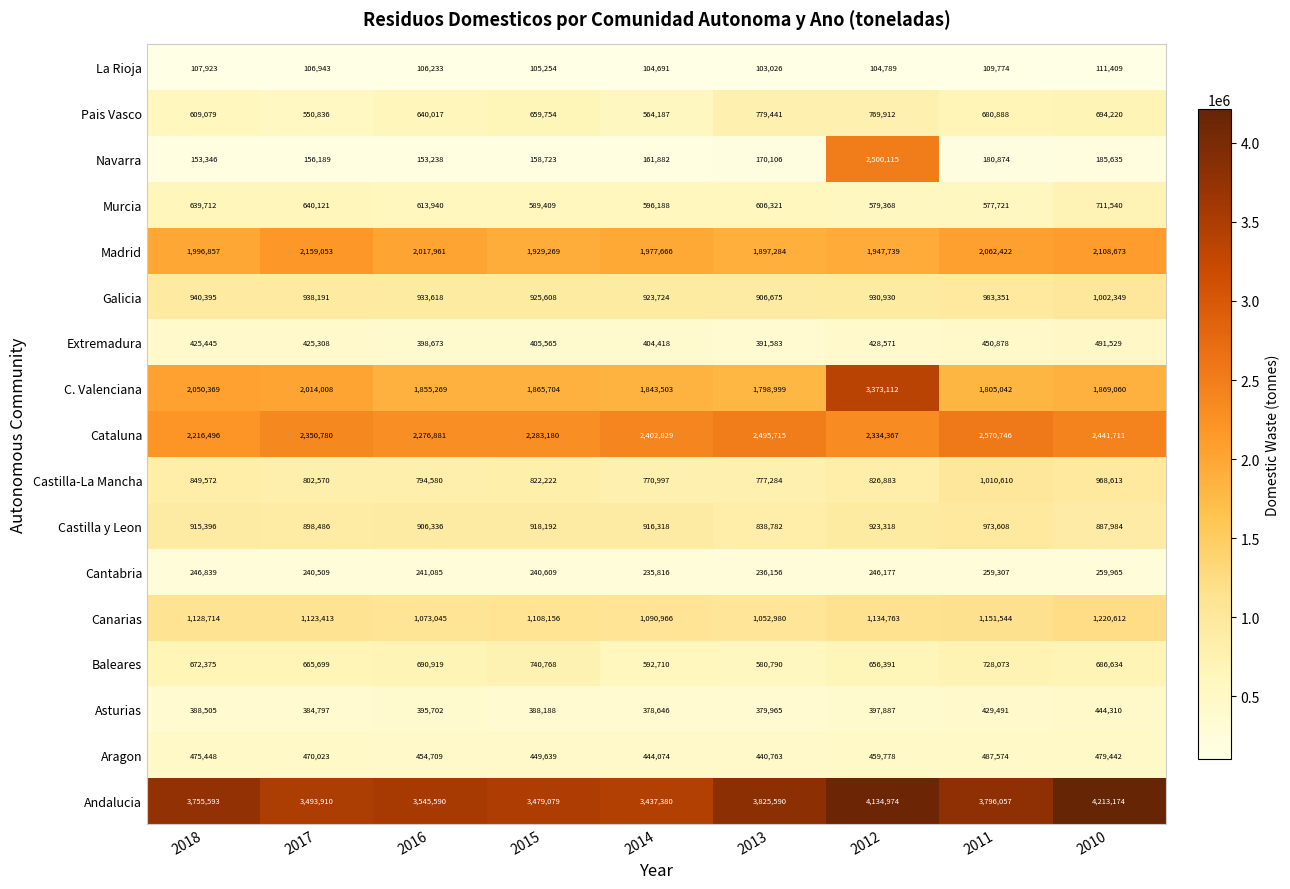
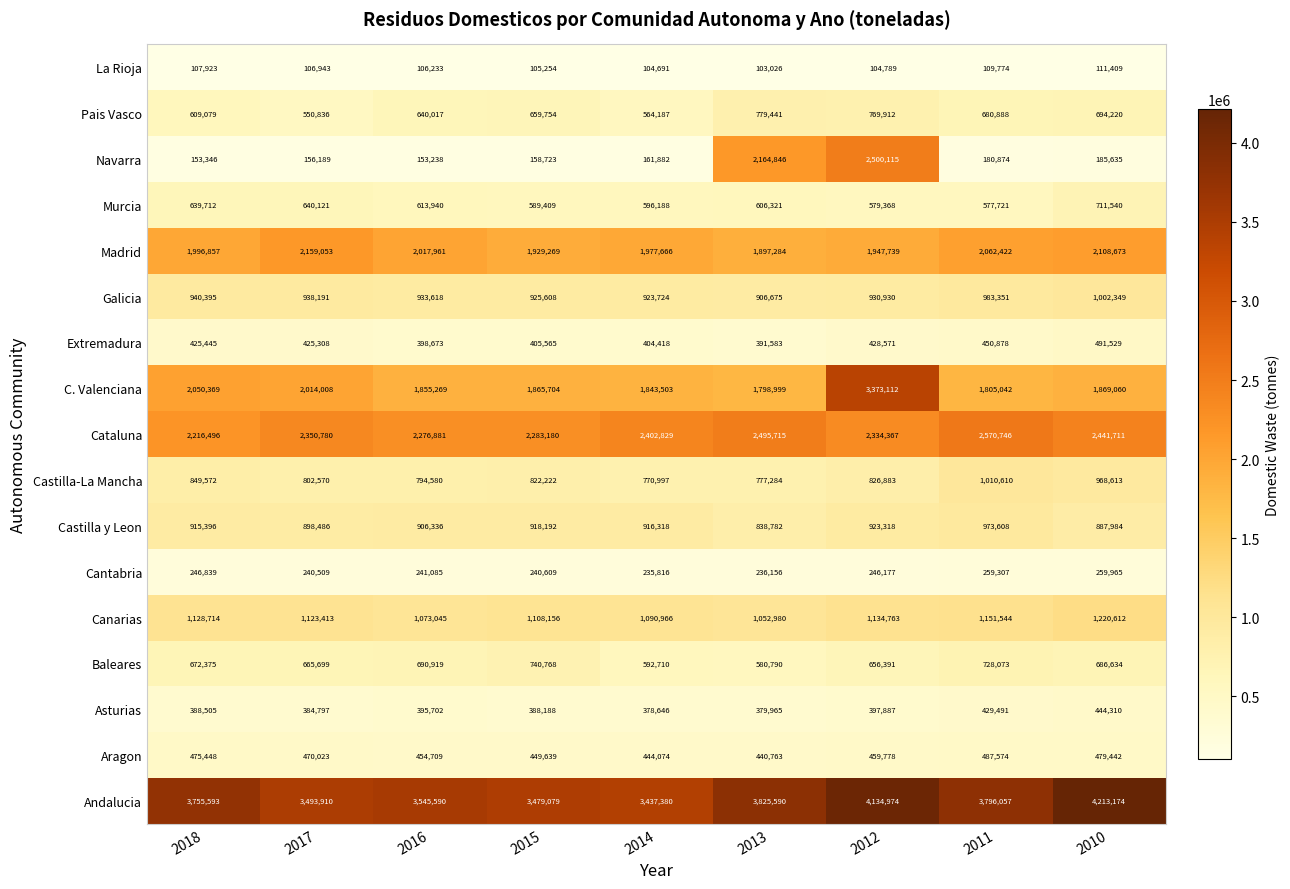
  {
    "La Rioja": {
      "2018": "107,923",
      "2017": "106,943",
      "2016": "106,233",
      "2015": "105,254",
      "2014": "104,691",
      "2013": "103,026",
      "2012": "104,789",
      "2011": "109,774",
      "2010": "111,409"
    },
    "Pais Vasco": {
      "2018": "609,079",
      "2017": "550,836",
      "2016": "640,017",
      "2015": "659,754",
      "2014": "564,187",
      "2013": "779,441",
      "2012": "769,912",
      "2011": "680,888",
      "2010": "694,220"
    },
    "Navarra": {
      "2018": "153,346",
      "2017": "156,189",
      "2016": "153,238",
      "2015": "158,723",
      "2014": "161,882",
-     "2013": "170,106",
+     "2013": "2,164,846",
      "2012": "2,500,115",
      "2011": "180,874",
      "2010": "185,635"
    },
    "Murcia": {
      "2018": "639,712",
      "2017": "640,121",
      "2016": "613,940",
      "2015": "589,409",
      "2014": "596,188",
      "2013": "606,321",
      "2012": "579,368",
      "2011": "577,721",
      "2010": "711,540"
    },
    "Madrid": {
      "2018": "1,996,857",
      "2017": "2,159,053",
      "2016": "2,017,961",
      "2015": "1,929,269",
      "2014": "1,977,666",
      "2013": "1,897,284",
      "2012": "1,947,739",
      "2011": "2,062,422",
      "2010": "2,108,673"
    },
    "Galicia": {
      "2018": "940,395",
      "2017": "938,191",
      "2016": "933,618",
      "2015": "925,608",
      "2014": "923,724",
      "2013": "906,675",
      "2012": "930,930",
      "2011": "983,351",
      "2010": "1,002,349"
    },
    "Extremadura": {
      "2018": "425,445",
      "2017": "425,308",
      "2016": "398,673",
      "2015": "405,565",
      "2014": "404,418",
      "2013": "391,583",
      "2012": "428,571",
      "2011": "450,878",
      "2010": "491,529"
    },
    "C. Valenciana": {
      "2018": "2,050,369",
      "2017": "2,014,008",
      "2016": "1,855,269",
      "2015": "1,865,704",
      "2014": "1,843,503",
      "2013": "1,798,999",
      "2012": "3,373,112",
      "2011": "1,805,042",
      "2010": "1,869,060"
    },
    "Cataluna": {
      "2018": "2,216,496",
      "2017": "2,350,780",
      "2016": "2,276,881",
      "2015": "2,283,180",
      "2014": "2,402,829",
      "2013": "2,495,715",
      "2012": "2,334,367",
      "2011": "2,570,746",
      "2010": "2,441,711"
    },
    "Castilla-La Mancha": {
      "2018": "849,572",
      "2017": "802,570",
      "2016": "794,580",
      "2015": "822,222",
      "2014": "770,997",
      "2013": "777,284",
      "2012": "826,883",
      "2011": "1,010,610",
      "2010": "968,613"
    },
    "Castilla y Leon": {
      "2018": "915,396",
      "2017": "898,486",
      "2016": "906,336",
      "2015": "918,192",
      "2014": "916,318",
      "2013": "838,782",
      "2012": "923,318",
      "2011": "973,608",
      "2010": "887,984"
    },
    "Cantabria": {
      "2018": "246,839",
      "2017": "240,509",
      "2016": "241,085",
      "2015": "240,609",
      "2014": "235,816",
      "2013": "236,156",
      "2012": "246,177",
      "2011": "259,307",
      "2010": "259,965"
    },
    "Canarias": {
      "2018": "1,128,714",
      "2017": "1,123,413",
      "2016": "1,073,045",
      "2015": "1,108,156",
      "2014": "1,090,966",
      "2013": "1,052,980",
      "2012": "1,134,763",
      "2011": "1,151,544",
      "2010": "1,220,612"
    },
    "Baleares": {
      "2018": "672,375",
      "2017": "665,699",
      "2016": "690,919",
      "2015": "740,768",
      "2014": "592,710",
      "2013": "580,790",
      "2012": "656,391",
      "2011": "728,073",
      "2010": "686,634"
    },
    "Asturias": {
      "2018": "388,505",
      "2017": "384,797",
      "2016": "395,702",
      "2015": "388,188",
      "2014": "378,646",
      "2013": "379,965",
      "2012": "397,887",
      "2011": "429,491",
      "2010": "444,310"
    },
    "Aragon": {
      "2018": "475,448",
      "2017": "470,023",
      "2016": "454,709",
      "2015": "449,639",
      "2014": "444,074",
      "2013": "440,763",
      "2012": "459,778",
      "2011": "487,574",
      "2010": "479,442"
    },
    "Andalucia": {
      "2018": "3,755,593",
      "2017": "3,493,910",
      "2016": "3,545,590",
      "2015": "3,479,079",
      "2014": "3,437,380",
      "2013": "3,825,590",
      "2012": "4,134,974",
      "2011": "3,796,057",
      "2010": "4,213,174"
    }
  }
